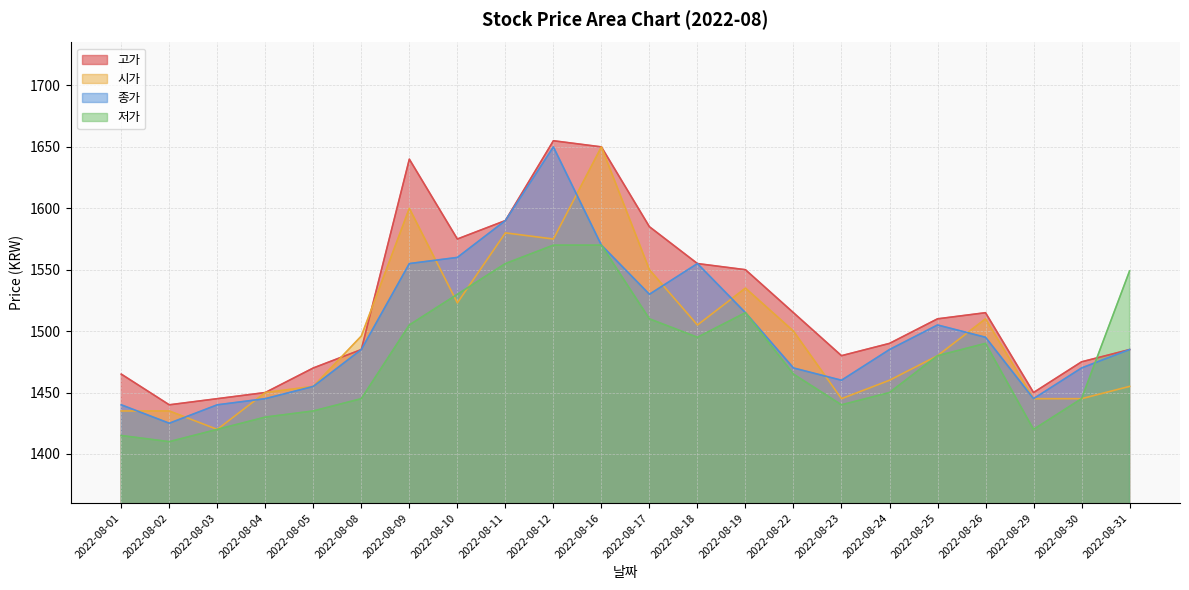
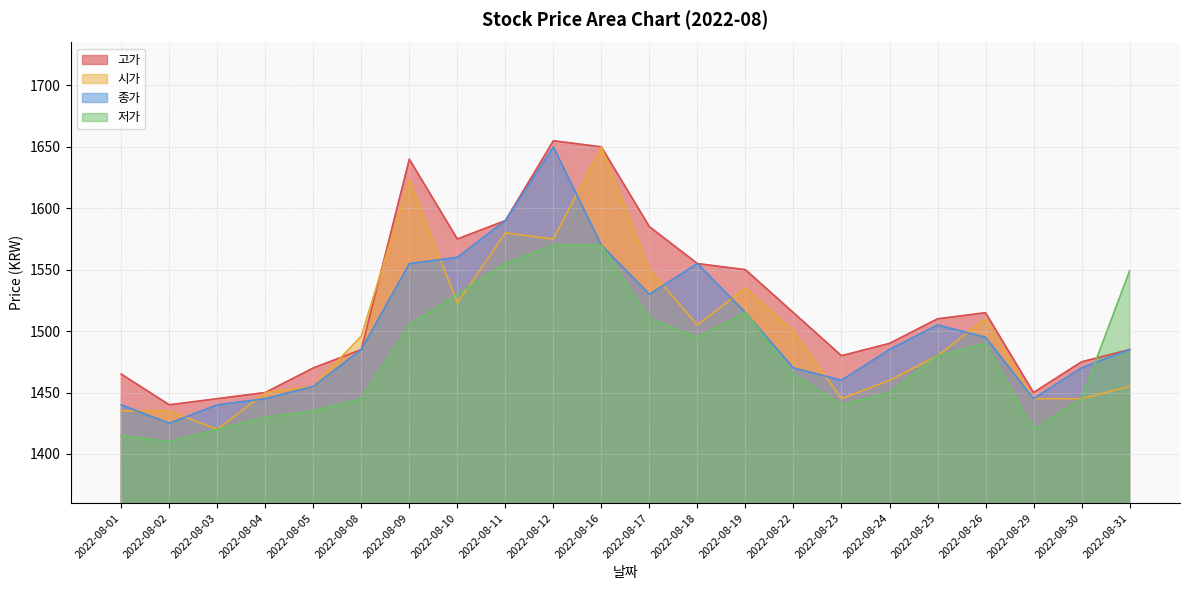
  {
    "고가": {
      "2022-08-01": 1465,
      "2022-08-02": 1440,
      "2022-08-03": 1445,
      "2022-08-05": 1470,
      "2022-08-09": 1640,
      "2022-08-10": 1575,
      "2022-08-12": 1655,
      "2022-08-17": 1585,
      "2022-08-19": 1550,
      "2022-08-22": 1515,
      "2022-08-23": 1480,
      "2022-08-24": 1490,
      "2022-08-25": 1510,
      "2022-08-26": 1515,
      "2022-08-29": 1450,
      "2022-08-30": 1475
    },
    "시가": {
      "2022-08-01": 1435,
      "2022-08-02": 1435,
      "2022-08-08": 1496,
-     "2022-08-09": 1600,
+     "2022-08-09": 1623,
      "2022-08-10": 1523,
      "2022-08-11": 1580,
      "2022-08-12": 1575,
      "2022-08-17": 1550,
      "2022-08-18": 1505,
      "2022-08-19": 1535,
      "2022-08-22": 1500,
      "2022-08-23": 1445,
      "2022-08-24": 1460,
      "2022-08-26": 1510,
      "2022-08-31": 1455
    },
    "종가": {
      "2022-08-01": 1440,
      "2022-08-02": 1425,
      "2022-08-03": 1440,
      "2022-08-04": 1445,
      "2022-08-09": 1555,
      "2022-08-10": 1560,
      "2022-08-12": 1650,
      "2022-08-17": 1530,
      "2022-08-22": 1470,
      "2022-08-23": 1460,
      "2022-08-24": 1485,
      "2022-08-25": 1505,
      "2022-08-26": 1495,
      "2022-08-30": 1470
    },
    "저가": {
      "2022-08-01": 1415,
      "2022-08-02": 1410,
      "2022-08-04": 1430,
      "2022-08-05": 1435,
      "2022-08-08": 1445,
      "2022-08-09": 1505,
      "2022-08-10": 1530,
      "2022-08-11": 1555,
      "2022-08-12": 1570,
      "2022-08-17": 1510,
      "2022-08-18": 1495,
      "2022-08-22": 1465,
      "2022-08-23": 1440,
      "2022-08-24": 1450,
      "2022-08-26": 1490,
      "2022-08-29": 1420,
      "2022-08-31": 1549
    }
  }
